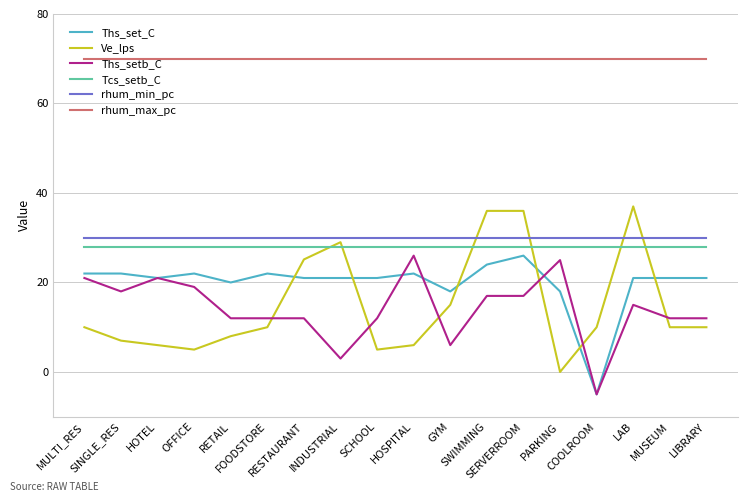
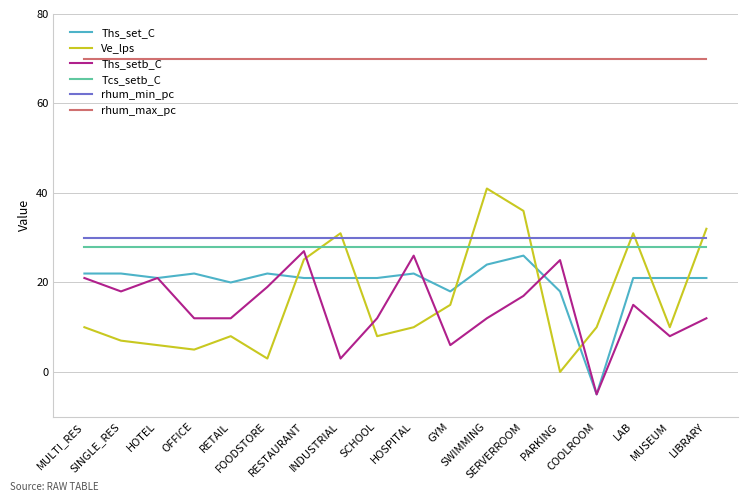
  {
    "Ve_lps": {
      "MULTI_RES": 10,
      "SINGLE_RES": 7,
      "HOTEL": 6,
      "OFFICE": 5,
      "RETAIL": 8,
-     "FOODSTORE": 10,
+     "FOODSTORE": 3,
      "RESTAURANT": 25,
-     "INDUSTRIAL": 29,
-     "SCHOOL": 5,
-     "HOSPITAL": 6,
+     "INDUSTRIAL": 31,
+     "SCHOOL": 8,
+     "HOSPITAL": 10,
      "GYM": 15,
-     "SWIMMING": 36,
+     "SWIMMING": 41,
      "SERVERROOM": 36,
      "PARKING": 0,
      "COOLROOM": 10,
-     "LAB": 37,
+     "LAB": 31,
      "MUSEUM": 10,
-     "LIBRARY": 10
+     "LIBRARY": 32
    },
    "Ths_setb_C": {
      "MULTI_RES": 21,
      "SINGLE_RES": 18,
-     "OFFICE": 19,
+     "OFFICE": 12,
      "RETAIL": 12,
-     "FOODSTORE": 12,
-     "RESTAURANT": 12,
+     "FOODSTORE": 19,
+     "RESTAURANT": 27,
      "INDUSTRIAL": 3,
      "SCHOOL": 12,
      "HOSPITAL": 26,
      "GYM": 6,
-     "SWIMMING": 17,
+     "SWIMMING": 12,
      "SERVERROOM": 17,
      "PARKING": 25,
      "LAB": 15,
-     "MUSEUM": 12,
+     "MUSEUM": 8,
      "LIBRARY": 12
    },
    "rhum_min_pc": {
      "MULTI_RES": 30,
      "SINGLE_RES": 30,
      "HOTEL": 30,
      "OFFICE": 30,
      "RETAIL": 30,
      "FOODSTORE": 30,
      "RESTAURANT": 30,
      "INDUSTRIAL": 30,
      "SCHOOL": 30,
      "HOSPITAL": 30,
      "GYM": 30,
      "SWIMMING": 30,
      "SERVERROOM": 30,
      "PARKING": 30,
      "COOLROOM": 30,
      "LAB": 30,
      "MUSEUM": 30,
      "LIBRARY": 30
    },
    "rhum_max_pc": {
      "MULTI_RES": 70,
      "SINGLE_RES": 70,
      "HOTEL": 70,
      "OFFICE": 70,
      "RETAIL": 70,
      "FOODSTORE": 70,
      "RESTAURANT": 70,
      "INDUSTRIAL": 70,
      "SCHOOL": 70,
      "HOSPITAL": 70,
      "GYM": 70,
      "SWIMMING": 70,
      "SERVERROOM": 70,
      "PARKING": 70,
      "COOLROOM": 70,
      "LAB": 70,
      "MUSEUM": 70,
      "LIBRARY": 70
    }
  }
